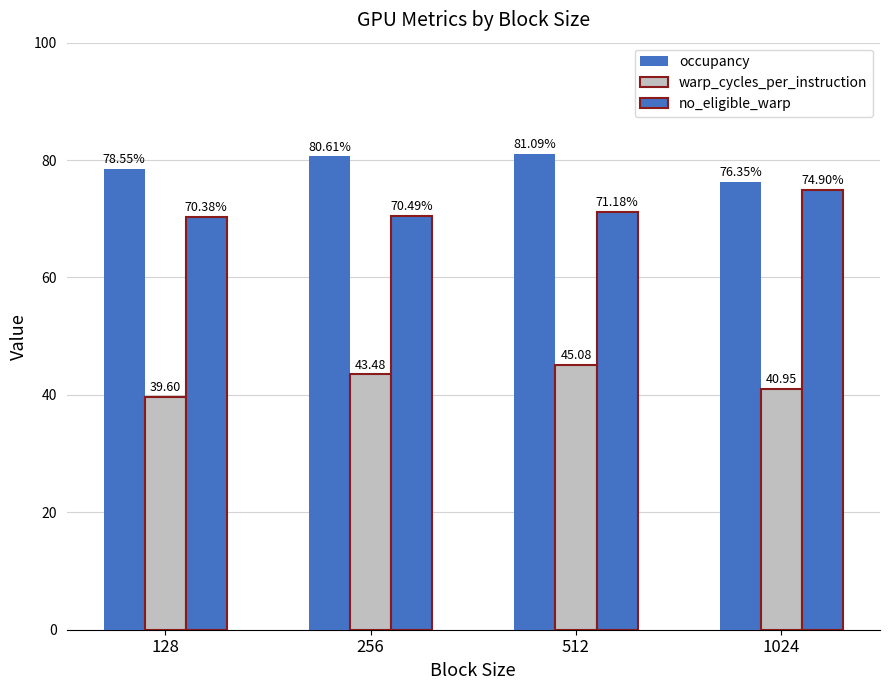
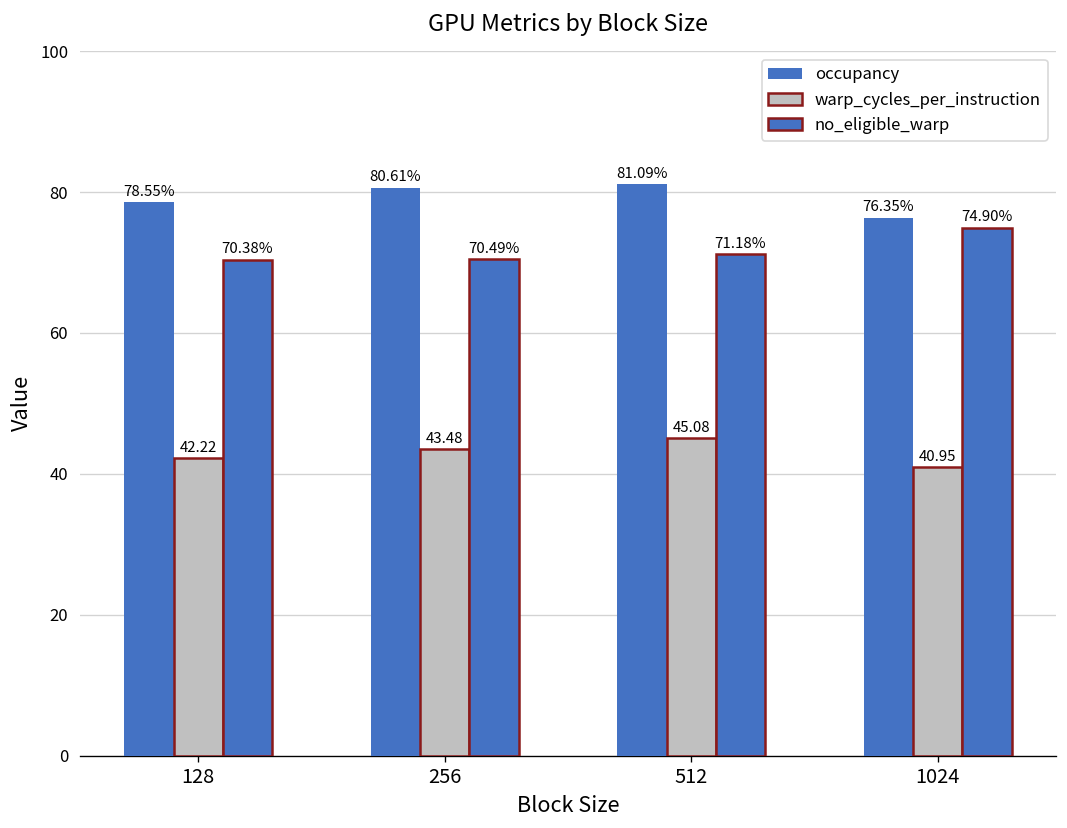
  {
    "warp_cycles_per_instruction": {
-     "128": 39.60,
+     "128": 42.22,
      "256": 43.48,
      "512": 45.08,
      "1024": 40.95
    }
  }
